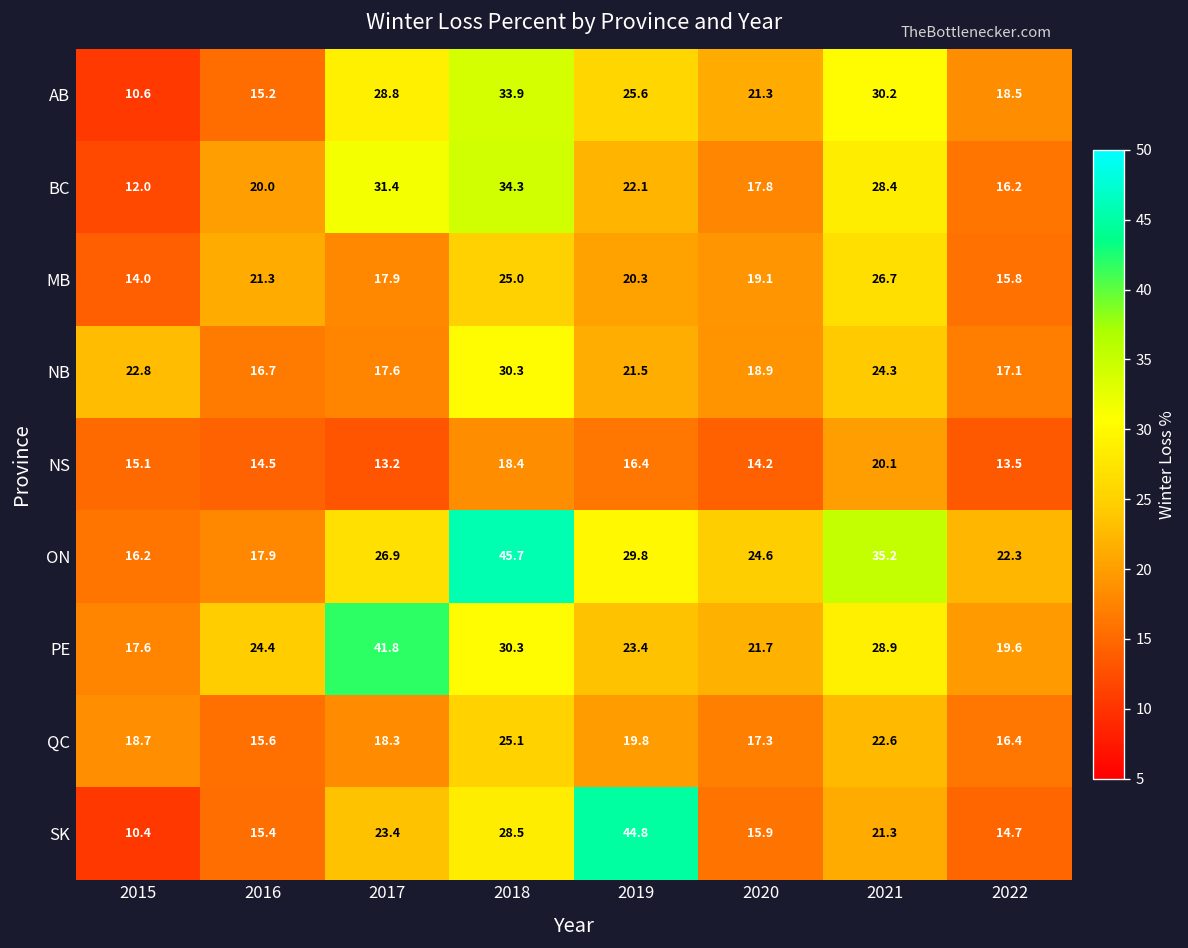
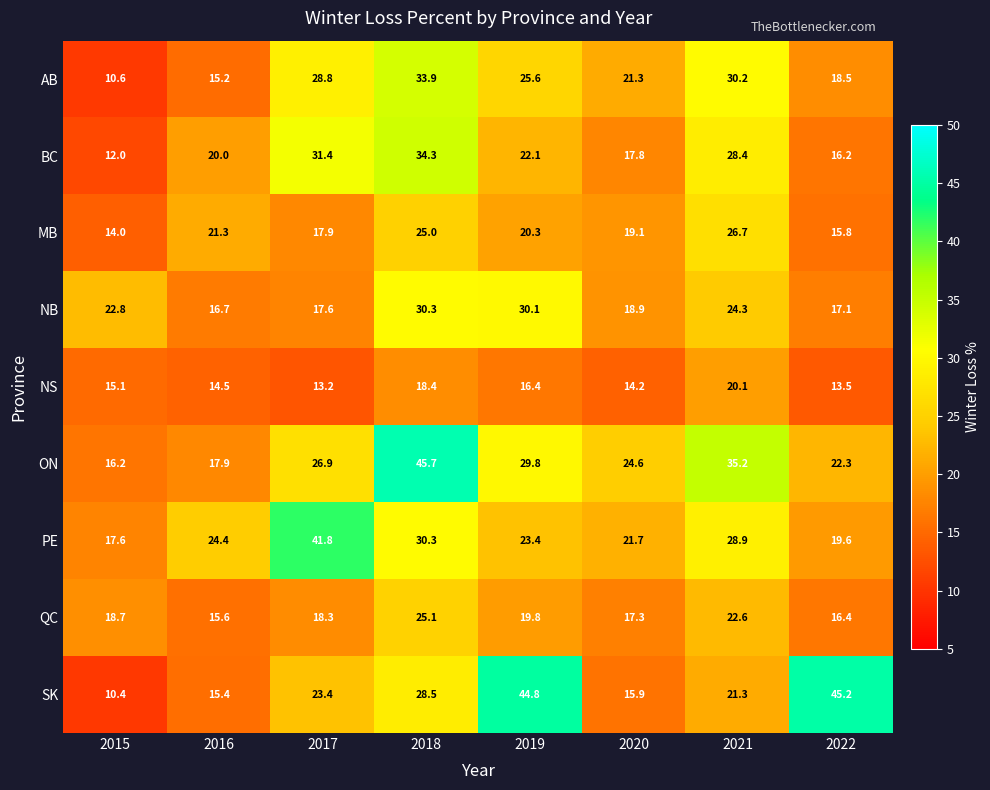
  {
    "AB": {
      "2015": 10.6,
      "2016": 15.2,
      "2017": 28.8,
      "2018": 33.9,
      "2019": 25.6,
      "2020": 21.3,
      "2021": 30.2,
      "2022": 18.5
    },
    "BC": {
      "2015": 12.0,
      "2016": 20.0,
      "2017": 31.4,
      "2018": 34.3,
      "2019": 22.1,
      "2020": 17.8,
      "2021": 28.4,
      "2022": 16.2
    },
    "MB": {
      "2015": 14.0,
      "2016": 21.3,
      "2017": 17.9,
      "2018": 25.0,
      "2019": 20.3,
      "2020": 19.1,
      "2021": 26.7,
      "2022": 15.8
    },
    "NB": {
      "2015": 22.8,
      "2016": 16.7,
      "2017": 17.6,
      "2018": 30.3,
-     "2019": 21.5,
+     "2019": 30.1,
      "2020": 18.9,
      "2021": 24.3,
      "2022": 17.1
    },
    "NS": {
      "2015": 15.1,
      "2016": 14.5,
      "2017": 13.2,
      "2018": 18.4,
      "2019": 16.4,
      "2020": 14.2,
      "2021": 20.1,
      "2022": 13.5
    },
    "ON": {
      "2015": 16.2,
      "2016": 17.9,
      "2017": 26.9,
      "2018": 45.7,
      "2019": 29.8,
      "2020": 24.6,
      "2021": 35.2,
      "2022": 22.3
    },
    "PE": {
      "2015": 17.6,
      "2016": 24.4,
      "2017": 41.8,
      "2018": 30.3,
      "2019": 23.4,
      "2020": 21.7,
      "2021": 28.9,
      "2022": 19.6
    },
    "QC": {
      "2015": 18.7,
      "2016": 15.6,
      "2017": 18.3,
      "2018": 25.1,
      "2019": 19.8,
      "2020": 17.3,
      "2021": 22.6,
      "2022": 16.4
    },
    "SK": {
      "2015": 10.4,
      "2016": 15.4,
      "2017": 23.4,
      "2018": 28.5,
      "2019": 44.8,
      "2020": 15.9,
      "2021": 21.3,
-     "2022": 14.7
+     "2022": 45.2
    }
  }
